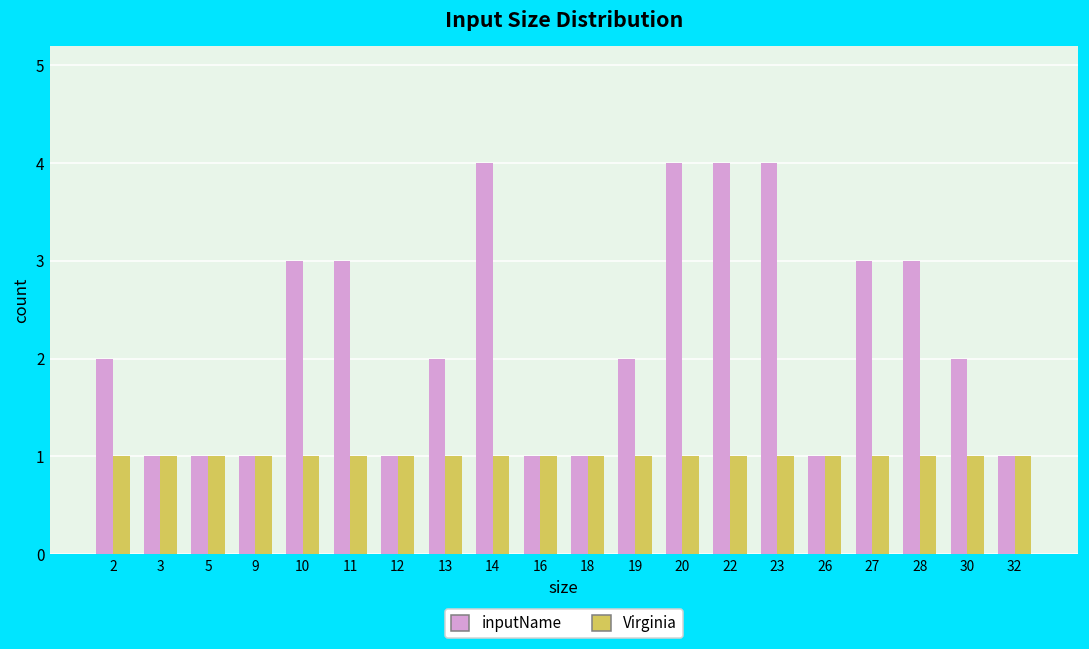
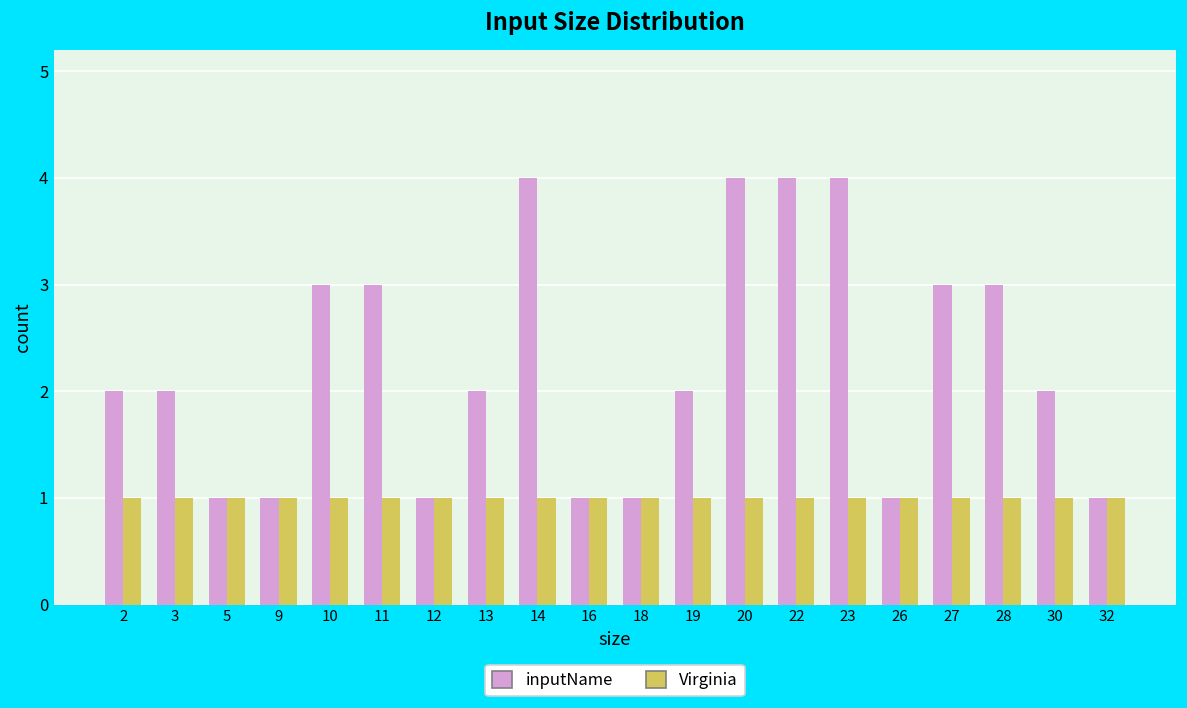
  {
    "inputName": {
      "2": 2,
-     "3": 1,
+     "3": 2,
      "5": 1,
      "9": 1,
      "10": 3,
      "11": 3,
      "12": 1,
      "13": 2,
      "14": 4,
      "16": 1,
      "18": 1,
      "19": 2,
      "20": 4,
      "22": 4,
      "23": 4,
      "26": 1,
      "27": 3,
      "28": 3,
      "30": 2,
      "32": 1
    },
    "Virginia": {
      "2": 1,
      "3": 1,
      "5": 1,
      "9": 1,
      "10": 1,
      "11": 1,
      "12": 1,
      "13": 1,
      "14": 1,
      "16": 1,
      "18": 1,
      "19": 1,
      "20": 1,
      "22": 1,
      "23": 1,
      "26": 1,
      "27": 1,
      "28": 1,
      "30": 1,
      "32": 1
    }
  }
